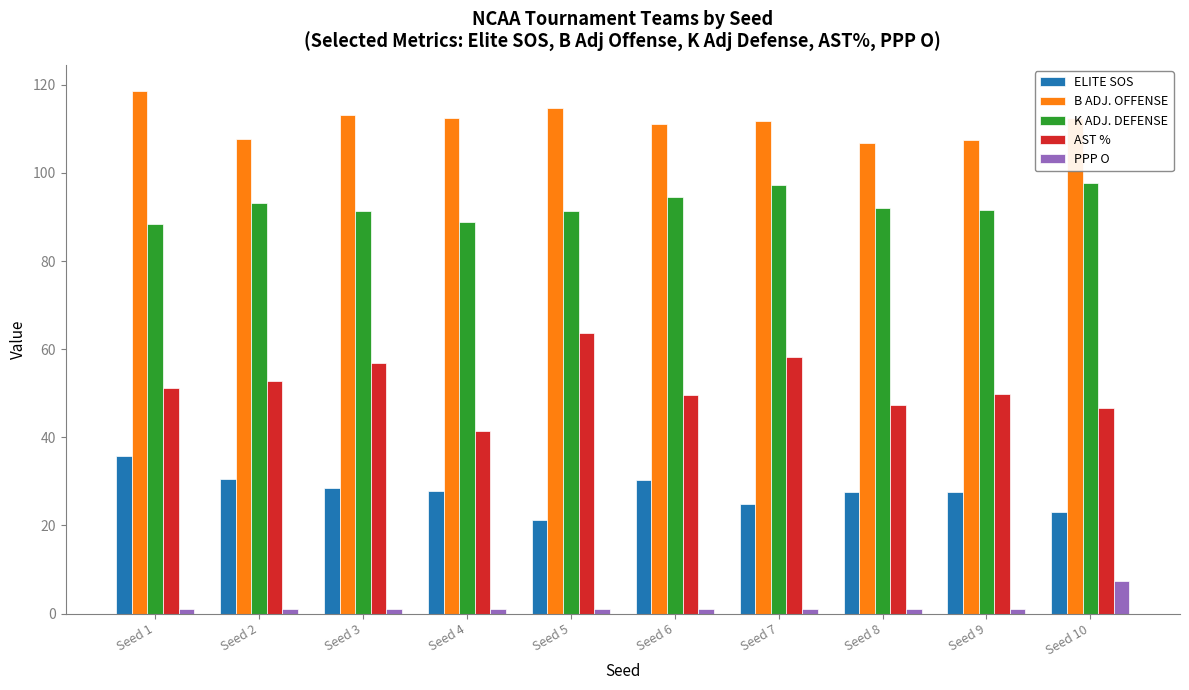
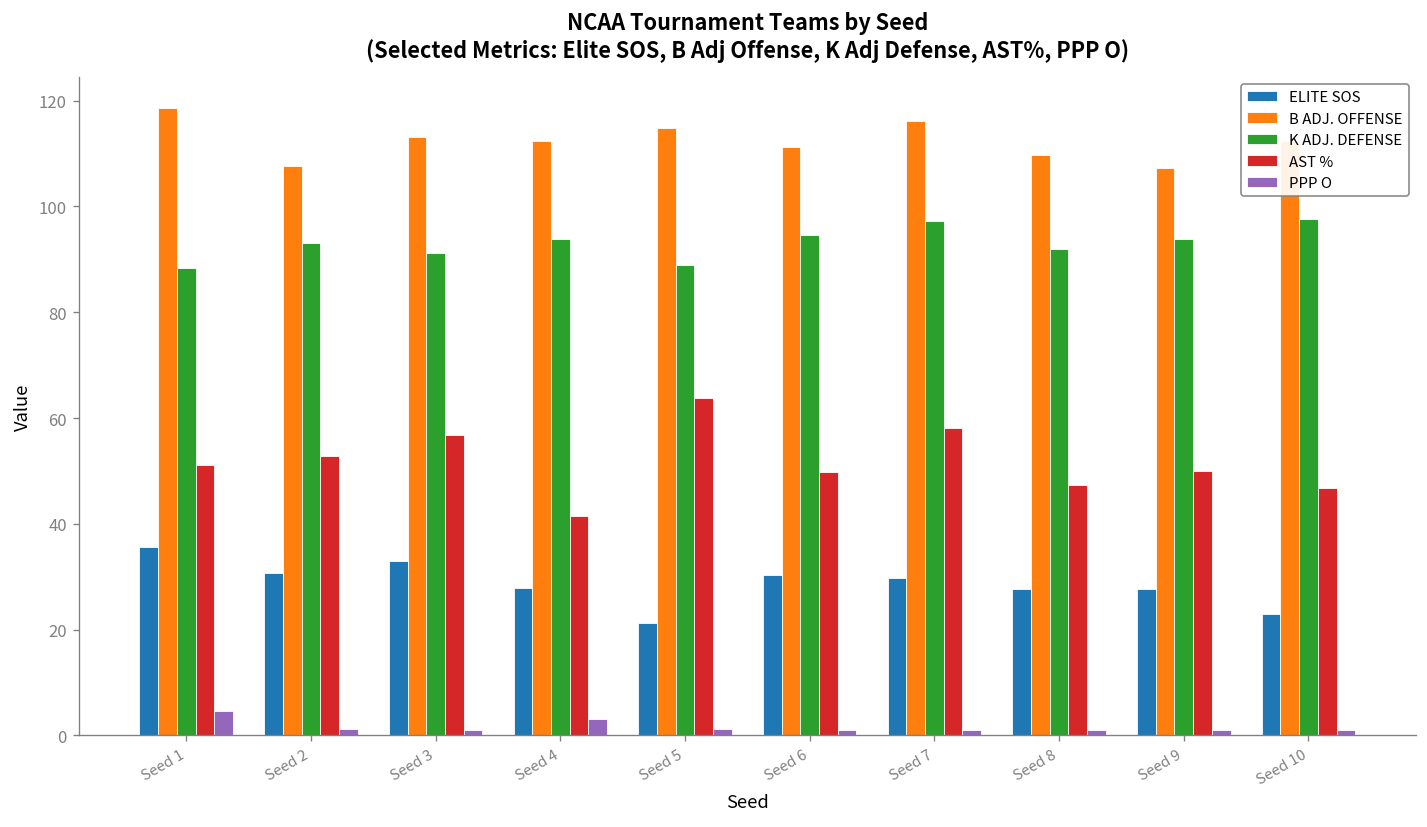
  {
    "ELITE SOS": {
      "Seed 1": 36,
      "Seed 2": 31,
-     "Seed 3": 28,
+     "Seed 3": 33,
      "Seed 4": 28,
      "Seed 5": 21,
      "Seed 6": 30,
-     "Seed 7": 25,
+     "Seed 7": 30,
      "Seed 8": 28,
      "Seed 9": 28,
      "Seed 10": 23
    },
    "B ADJ. OFFENSE": {
      "Seed 1": 119,
      "Seed 2": 108,
      "Seed 3": 113,
      "Seed 4": 112,
      "Seed 5": 115,
      "Seed 6": 111,
-     "Seed 7": 112,
-     "Seed 8": 107,
+     "Seed 7": 116,
+     "Seed 8": 110,
      "Seed 9": 107
    },
    "K ADJ. DEFENSE": {
      "Seed 1": 88,
      "Seed 2": 93,
      "Seed 3": 91,
-     "Seed 4": 89,
-     "Seed 5": 91,
+     "Seed 4": 94,
+     "Seed 5": 89,
      "Seed 6": 95,
      "Seed 7": 97,
      "Seed 8": 92,
-     "Seed 9": 92,
+     "Seed 9": 94,
      "Seed 10": 98
    },
    "AST %": {
      "Seed 1": 51,
      "Seed 2": 53,
      "Seed 3": 57,
      "Seed 4": 41,
      "Seed 5": 64,
      "Seed 6": 50,
      "Seed 7": 58,
      "Seed 8": 47,
      "Seed 9": 50,
      "Seed 10": 47
    },
    "PPP O": {
-     "Seed 1": 1,
+     "Seed 1": 5,
      "Seed 2": 1,
      "Seed 3": 1,
-     "Seed 4": 1,
+     "Seed 4": 3,
      "Seed 5": 1,
      "Seed 6": 1,
      "Seed 7": 1,
      "Seed 8": 1,
      "Seed 9": 1,
-     "Seed 10": 8
+     "Seed 10": 1
    }
  }
